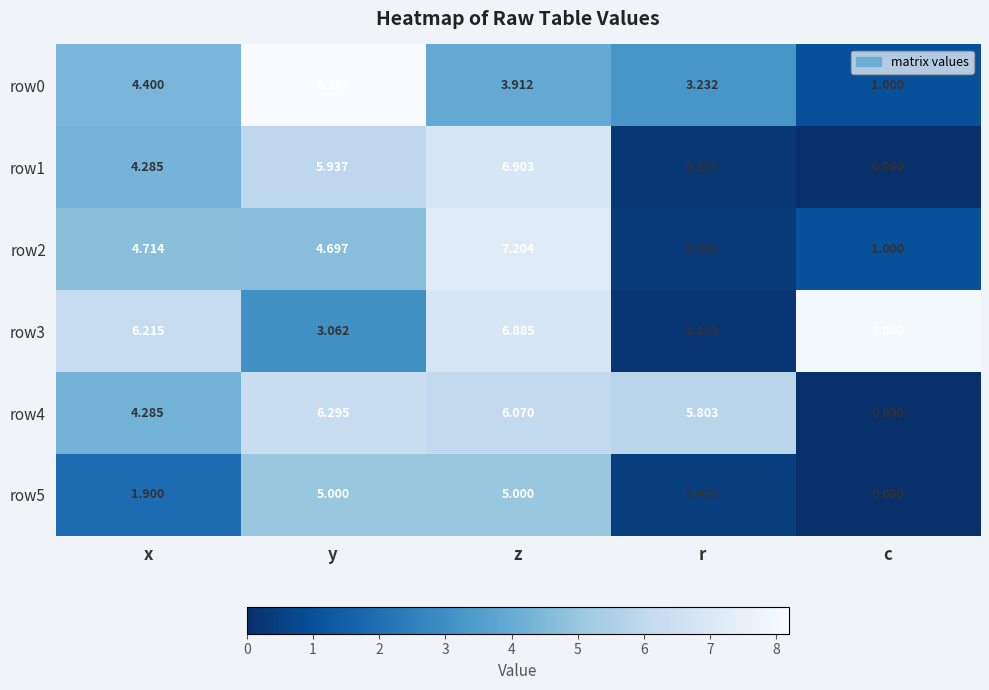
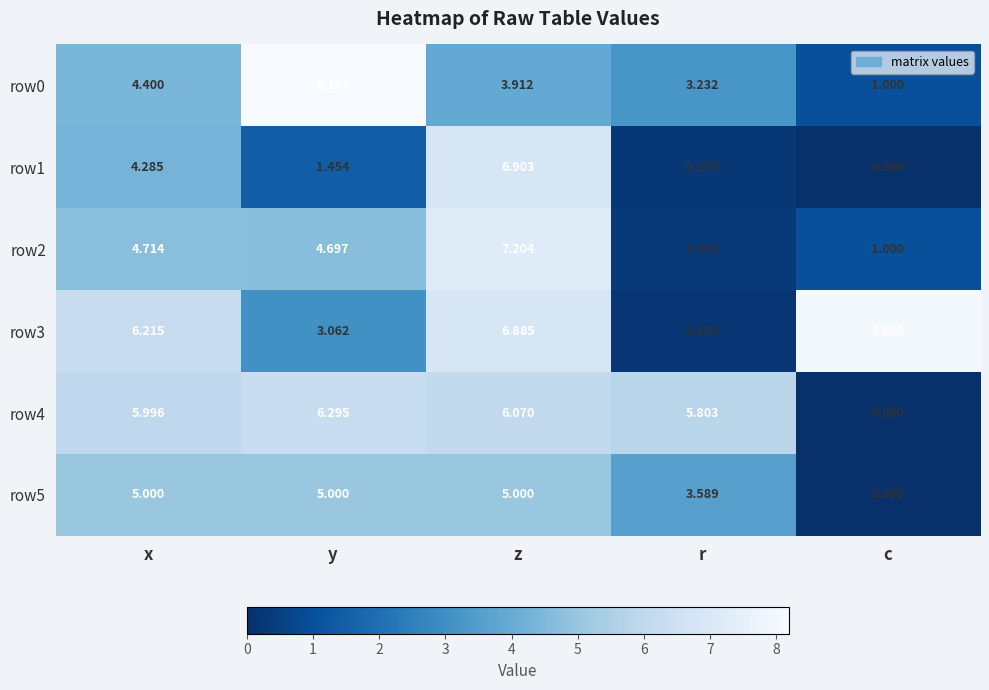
  {
    "row0": {
      "x": 4.400,
      "z": 3.912,
      "r": 3.232,
      "c": 1.000
    },
    "row1": {
      "x": 4.285,
-     "y": 5.937,
+     "y": 1.454,
      "r": 0.253,
      "c": 0.000
    },
    "row2": {
      "x": 4.714,
      "y": 4.697,
      "r": 0.342,
      "c": 1.000
    },
    "row3": {
      "x": 6.215,
      "y": 3.062,
      "r": 0.193
    },
    "row4": {
-     "x": 4.285,
+     "x": 5.996,
      "y": 6.295,
      "z": 6.070,
      "r": 5.803,
      "c": 0.000
    },
    "row5": {
-     "x": 1.900,
+     "x": 5.000,
      "y": 5.000,
      "z": 5.000,
-     "r": 0.421,
+     "r": 3.589,
      "c": 0.000
    }
  }
